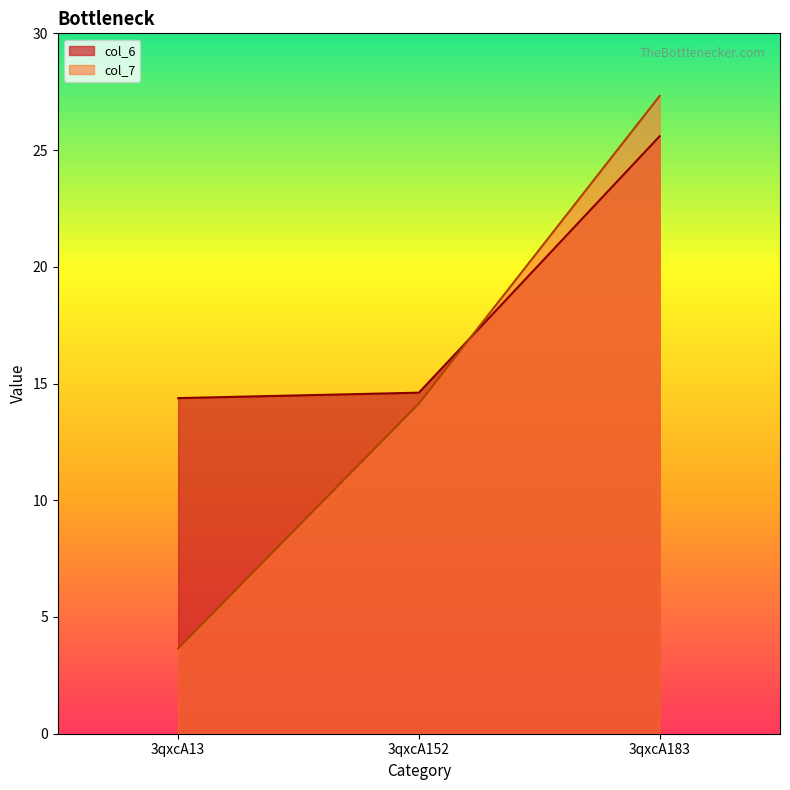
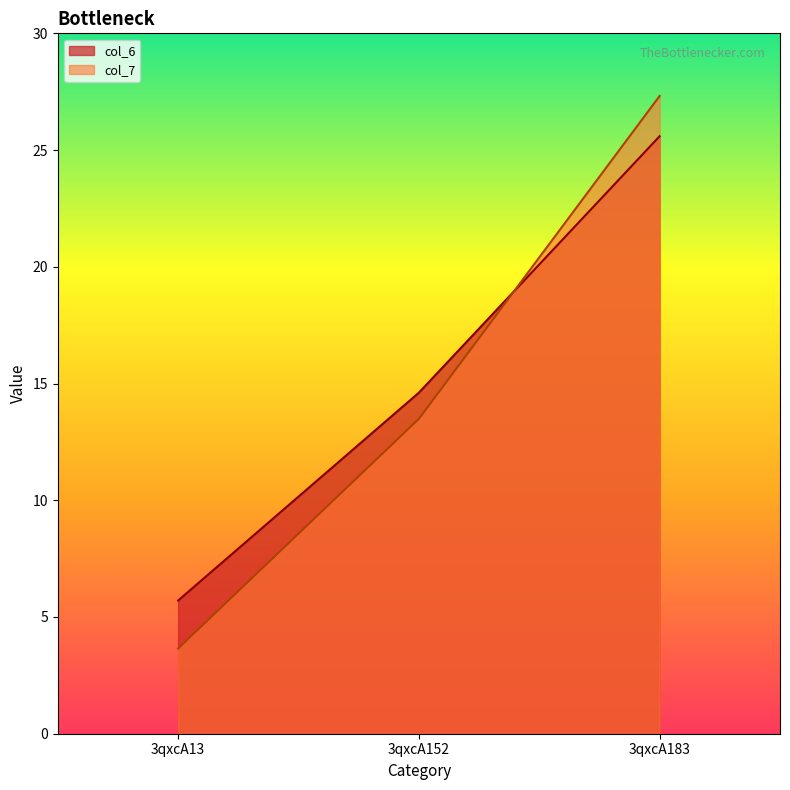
  {
    "col_6": {
-     "3qxcA13": 14.4,
+     "3qxcA13": 5.7,
      "3qxcA152": 14.6,
      "3qxcA183": 25.6
    },
    "col_7": {
      "3qxcA13": 3.7,
-     "3qxcA152": 14.1,
+     "3qxcA152": 13.5,
      "3qxcA183": 27.3
    }
  }
